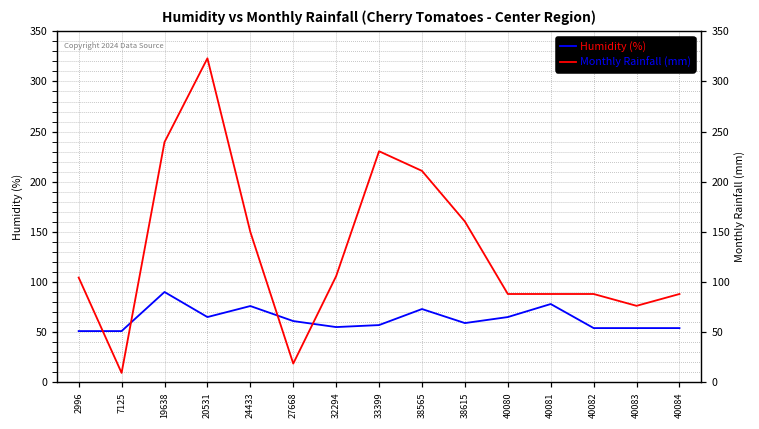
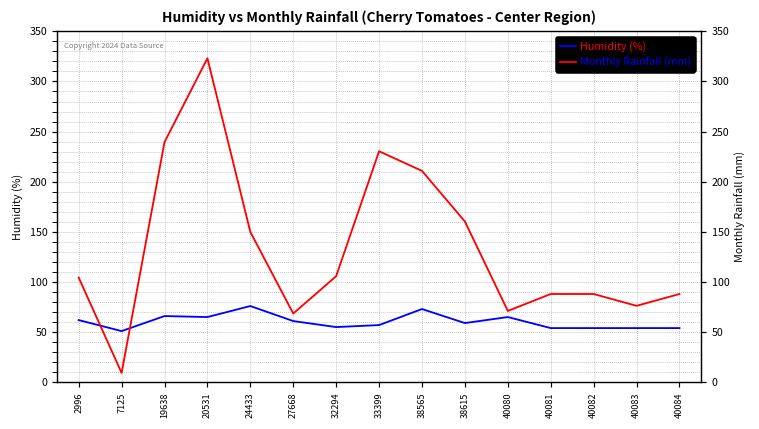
  {
    "Humidity (%)": {
-     "2996": 50,
+     "2996": 60,
      "7125": 50,
-     "19638": 90,
+     "19638": 70,
      "20531": 70,
      "24433": 80,
      "27668": 60,
      "32294": 60,
      "33399": 60,
      "38565": 70,
      "38615": 60,
      "40080": 70,
-     "40081": 80,
+     "40081": 50,
      "40082": 50,
      "40083": 50,
      "40084": 50
    },
    "Monthly Rainfall (mm)": {
      "2996": 100,
      "7125": 10,
      "19638": 240,
      "20531": 320,
      "24433": 150,
-     "27668": 20,
+     "27668": 70,
      "32294": 110,
      "33399": 230,
      "38565": 210,
      "38615": 160,
-     "40080": 90,
+     "40080": 70,
      "40081": 90,
      "40082": 90,
      "40083": 80,
      "40084": 90
    }
  }
